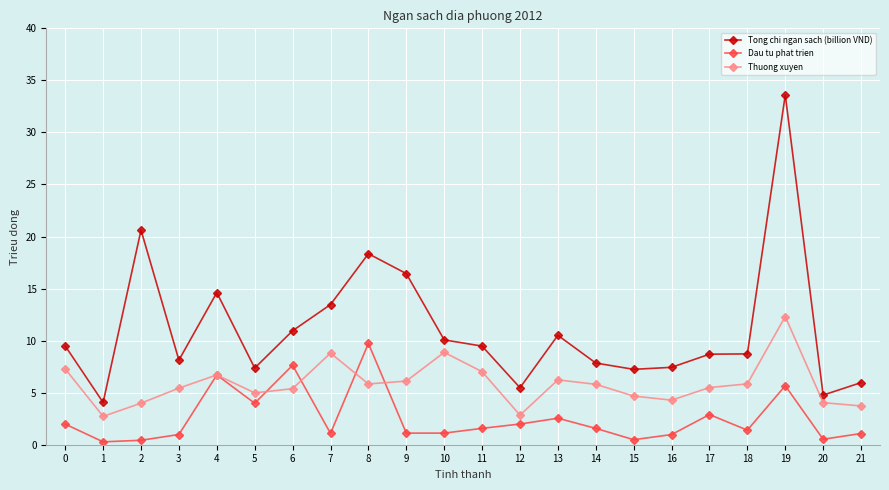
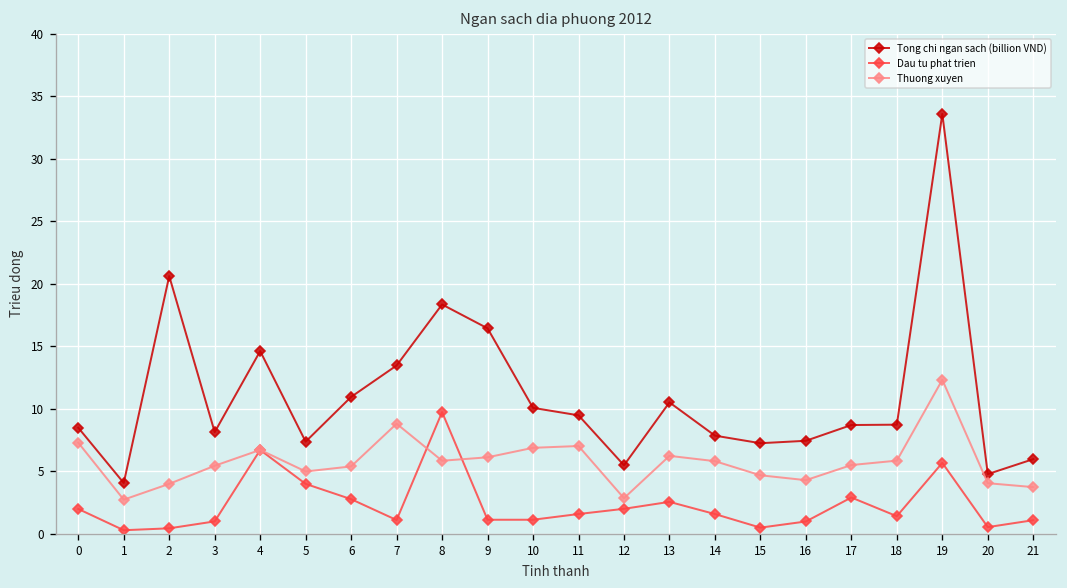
  {
    "Tong chi ngan sach (billion VND)": {
-     "0": 9.5,
+     "0": 8.5,
      "1": 4.1,
      "2": 20.6,
      "3": 8.1,
      "4": 14.6,
      "5": 7.4,
      "6": 10.9,
      "7": 13.5,
      "8": 18.3,
      "9": 16.4,
      "10": 10.1,
      "11": 9.5,
      "12": 5.5,
      "13": 10.5,
      "14": 7.8,
      "15": 7.2,
      "16": 7.4,
      "17": 8.7,
      "18": 8.7,
      "19": 33.6,
      "20": 4.8,
      "21": 6.0
    },
    "Dau tu phat trien": {
      "0": 2.0,
      "1": 0.3,
      "2": 0.4,
      "3": 1.0,
      "5": 4.0,
-     "6": 7.6,
+     "6": 2.8,
      "7": 1.1,
      "8": 9.7,
      "9": 1.1,
      "10": 1.1,
      "11": 1.6,
      "12": 2.0,
      "13": 2.5,
      "14": 1.6,
      "15": 0.5,
      "16": 1.0,
      "17": 2.9,
      "18": 1.4,
      "19": 5.7,
      "20": 0.5,
      "21": 1.1
    },
    "Thuong xuyen": {
      "0": 7.3,
      "1": 2.7,
      "2": 4.0,
      "3": 5.4,
      "5": 5.0,
      "6": 5.4,
      "7": 8.8,
      "8": 5.8,
      "9": 6.1,
-     "10": 8.9,
+     "10": 6.9,
      "11": 7.0,
      "12": 2.8,
      "13": 6.2,
      "14": 5.8,
      "15": 4.7,
      "16": 4.3,
      "17": 5.5,
      "18": 5.8,
      "19": 12.3,
      "20": 4.0,
      "21": 3.7
    }
  }
